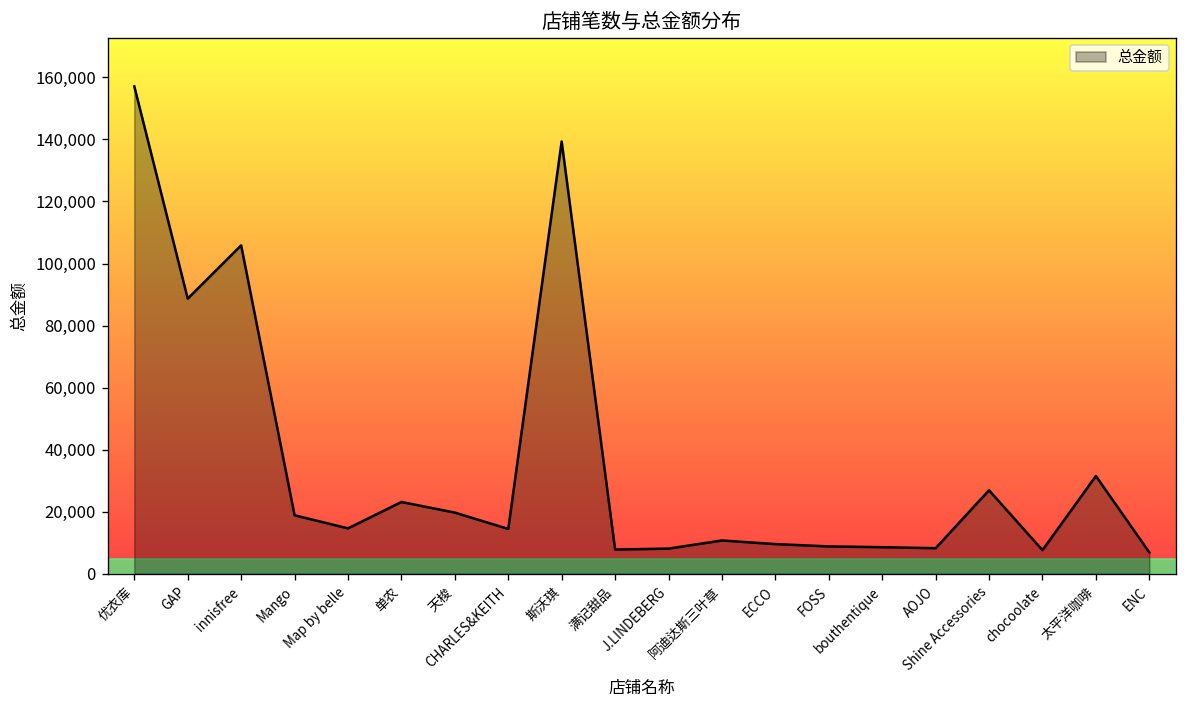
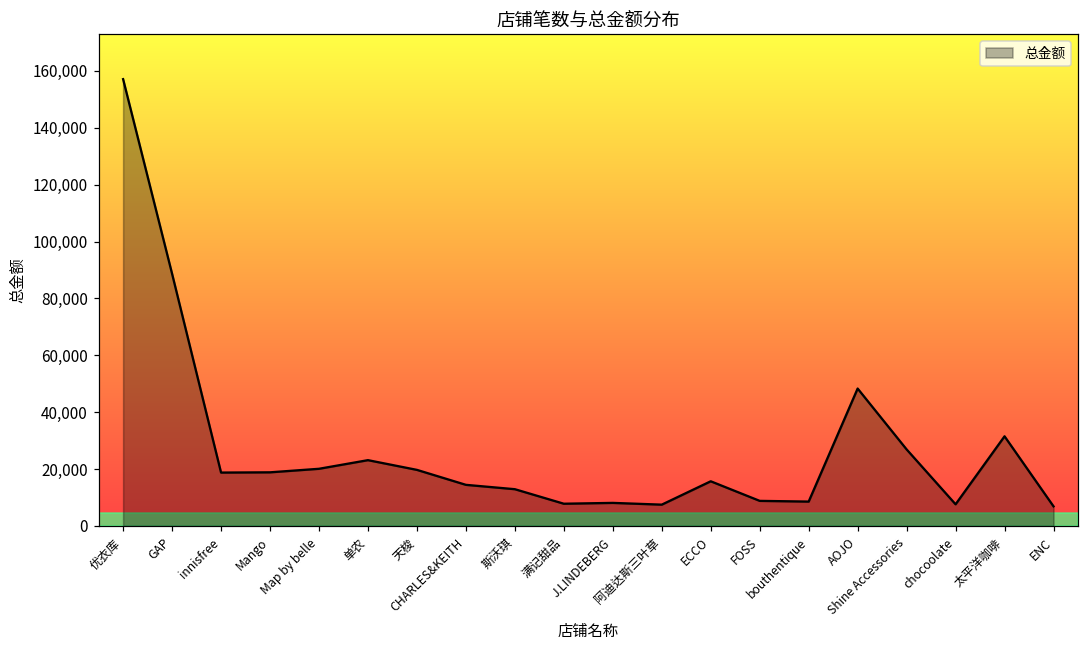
  {
    "优衣库": "157,000",
    "GAP": "89,000",
-   "innisfree": "106,000",
+   "innisfree": "19,000",
    "Mango": "19,000",
-   "Map by belle": "15,000",
+   "Map by belle": "20,000",
    "单农": "23,000",
    "天梭": "20,000",
    "CHARLES&KEITH": "14,000",
-   "斯沃琪": "139,000",
+   "斯沃琪": "13,000",
    "满记甜品": "8,000",
    "J.LINDEBERG": "8,000",
-   "阿迪达斯三叶草": "11,000",
-   "ECCO": "10,000",
+   "阿迪达斯三叶草": "7,000",
+   "ECCO": "16,000",
    "FOSS": "9,000",
    "bouthentique": "9,000",
-   "AOJO": "8,000",
+   "AOJO": "48,000",
    "Shine Accessories": "27,000",
    "chocoolate": "8,000",
    "太平洋咖啡": "32,000",
    "ENC": "7,000"
  }
